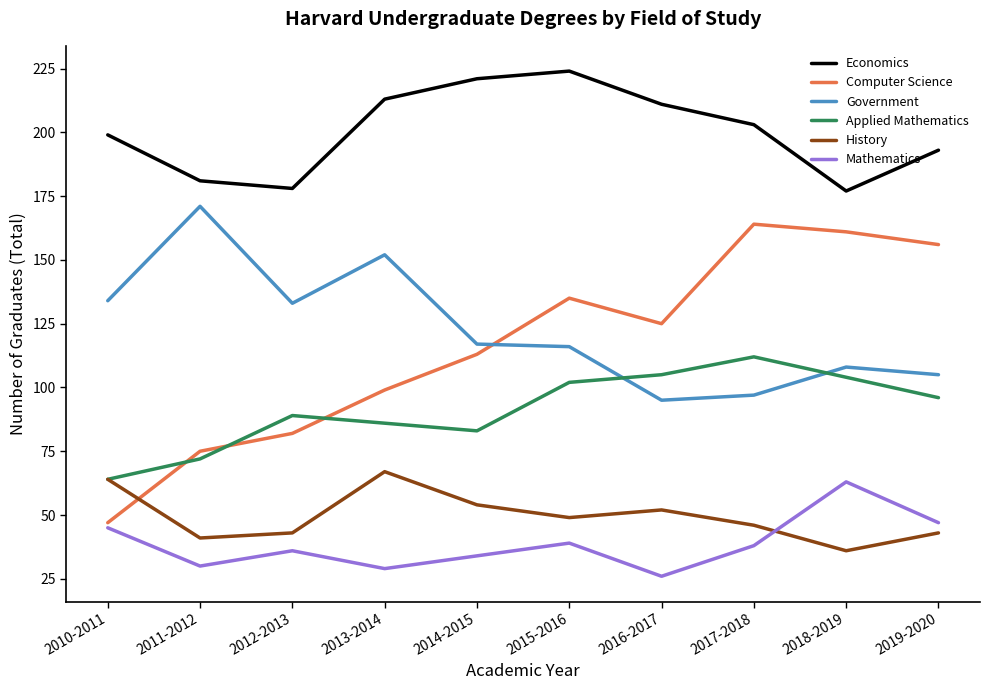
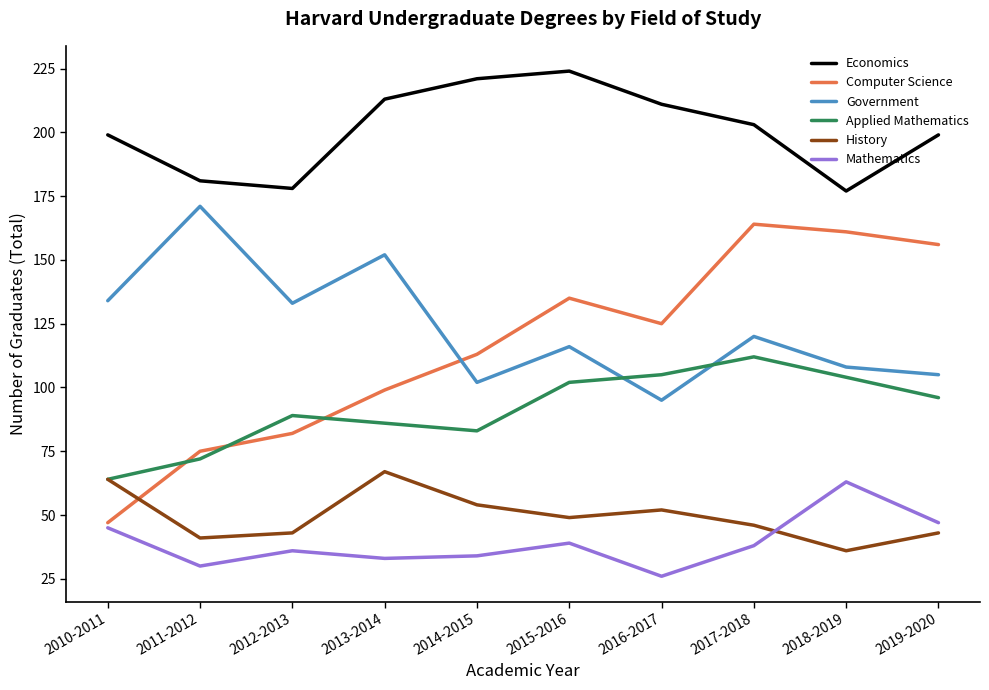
  {
    "Economics": {
      "2010-2011": 199,
      "2011-2012": 181,
      "2012-2013": 178,
      "2013-2014": 213,
      "2014-2015": 221,
      "2015-2016": 224,
      "2016-2017": 211,
      "2017-2018": 203,
      "2018-2019": 177,
-     "2019-2020": 193
+     "2019-2020": 199
    },
    "Computer Science": {
      "2010-2011": 47,
      "2011-2012": 75,
      "2012-2013": 82,
      "2013-2014": 99,
      "2014-2015": 113,
      "2015-2016": 135,
      "2016-2017": 125,
      "2017-2018": 164,
      "2018-2019": 161,
      "2019-2020": 156
    },
    "Government": {
      "2010-2011": 134,
      "2011-2012": 171,
      "2012-2013": 133,
      "2013-2014": 152,
-     "2014-2015": 117,
+     "2014-2015": 102,
      "2015-2016": 116,
      "2016-2017": 95,
-     "2017-2018": 97,
+     "2017-2018": 120,
      "2018-2019": 108,
      "2019-2020": 105
    },
    "Applied Mathematics": {
      "2011-2012": 72,
      "2012-2013": 89,
      "2013-2014": 86,
      "2014-2015": 83,
      "2015-2016": 102,
      "2016-2017": 105,
      "2017-2018": 112,
      "2018-2019": 104,
      "2019-2020": 96
    },
    "History": {
      "2011-2012": 41,
      "2012-2013": 43,
      "2013-2014": 67,
      "2014-2015": 54,
      "2015-2016": 49,
      "2016-2017": 52,
      "2017-2018": 46,
      "2018-2019": 36,
      "2019-2020": 43
    },
    "Mathematics": {
      "2010-2011": 45,
      "2011-2012": 30,
      "2012-2013": 36,
-     "2013-2014": 29,
+     "2013-2014": 33,
      "2014-2015": 34,
      "2015-2016": 39,
      "2016-2017": 26,
      "2017-2018": 38,
      "2018-2019": 63,
      "2019-2020": 47
    }
  }
